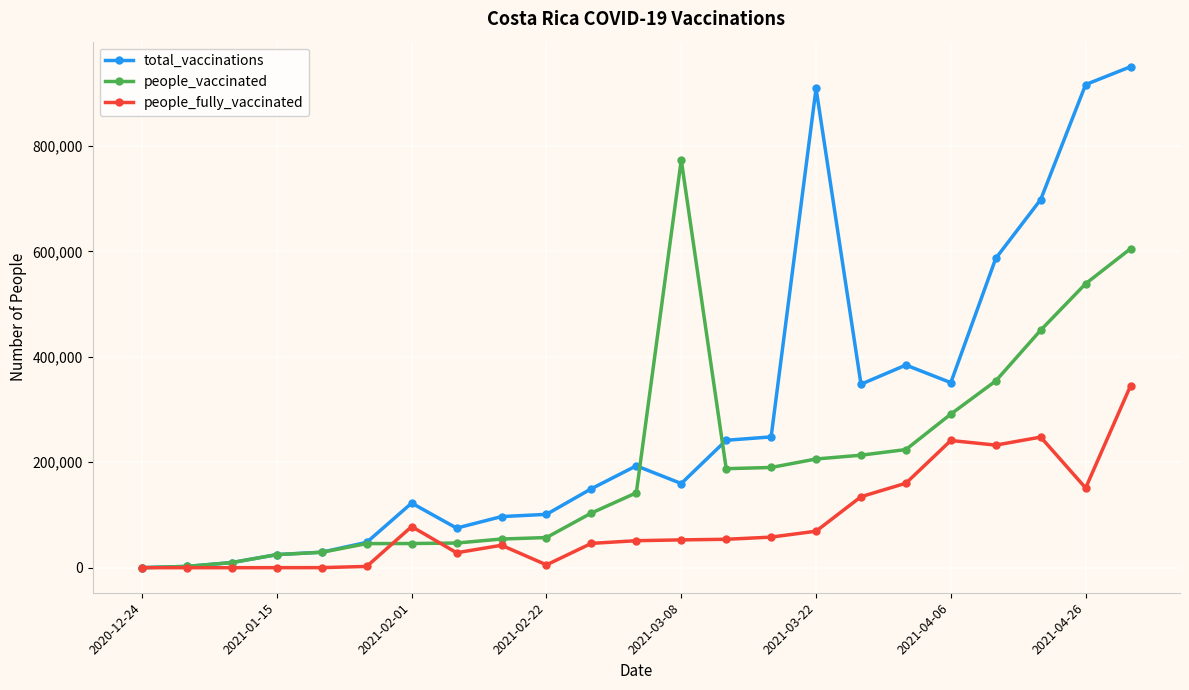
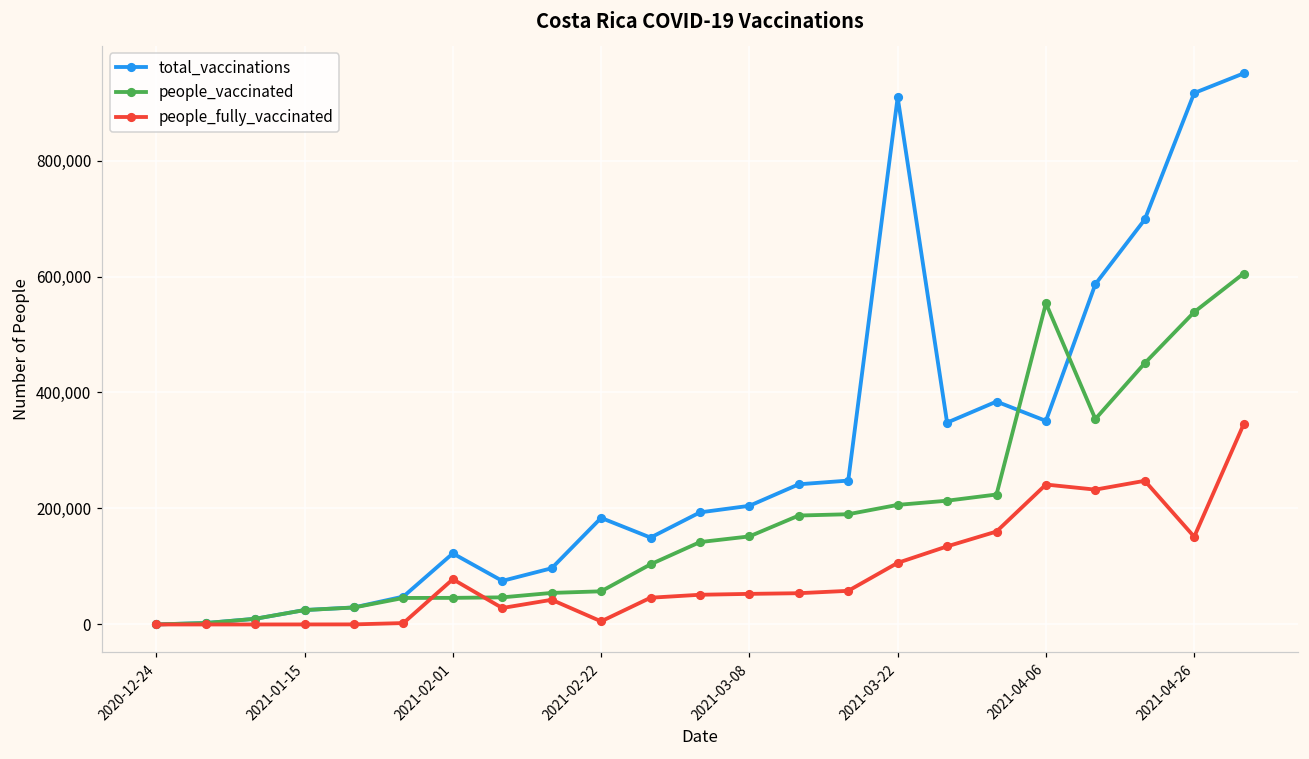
  {
    "total_vaccinations": {
      "2021-02-01": "120,000",
-     "2021-02-22": "100,000",
-     "2021-03-08": "160,000",
+     "2021-02-22": "180,000",
+     "2021-03-08": "200,000",
      "2021-03-22": "910,000",
      "2021-04-06": "350,000",
      "2021-04-26": "920,000"
    },
    "people_vaccinated": {
      "2021-02-01": "50,000",
      "2021-02-22": "60,000",
-     "2021-03-08": "770,000",
+     "2021-03-08": "150,000",
      "2021-03-22": "210,000",
-     "2021-04-06": "290,000",
+     "2021-04-06": "550,000",
      "2021-04-26": "540,000"
    },
    "people_fully_vaccinated": {
      "2021-01-15": "0",
      "2021-02-01": "80,000",
      "2021-02-22": "10,000",
      "2021-03-08": "50,000",
-     "2021-03-22": "70,000",
+     "2021-03-22": "110,000",
      "2021-04-06": "240,000",
      "2021-04-26": "150,000"
    }
  }
